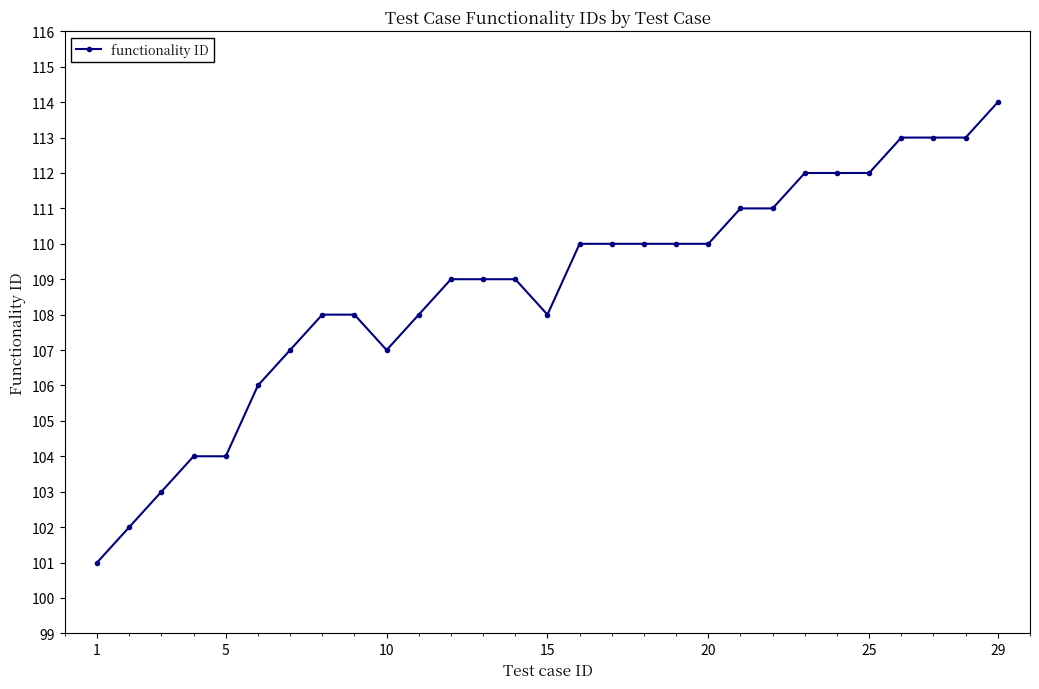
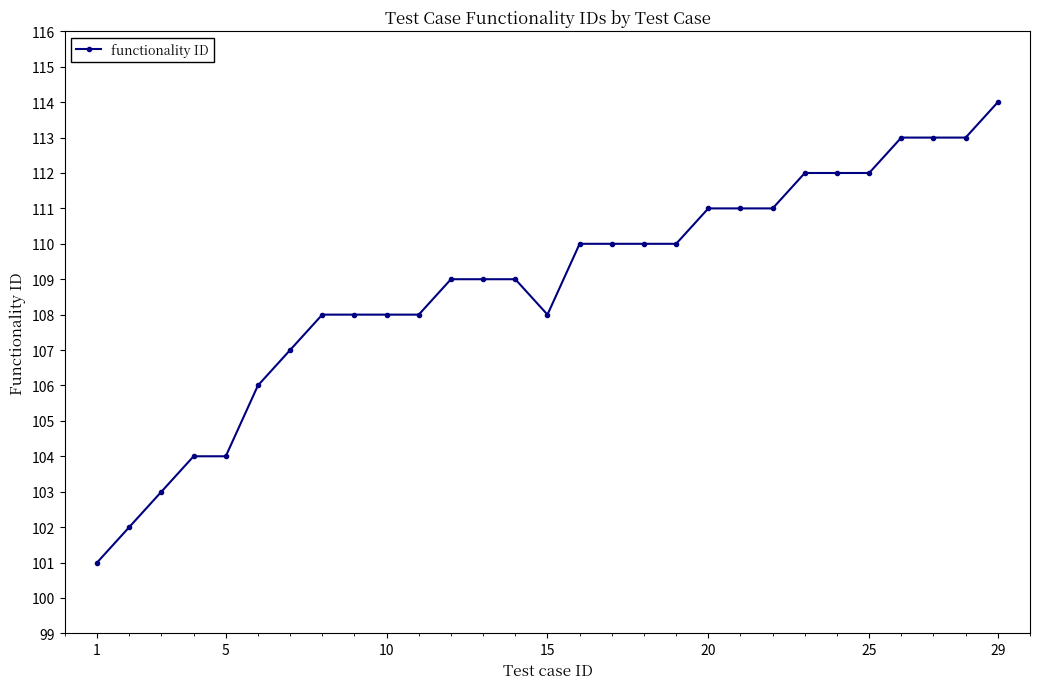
  {
    "1": 101,
    "5": 104,
-   "10": 107,
+   "10": 108,
    "15": 108,
-   "20": 110,
+   "20": 111,
    "25": 112,
    "29": 114
  }
